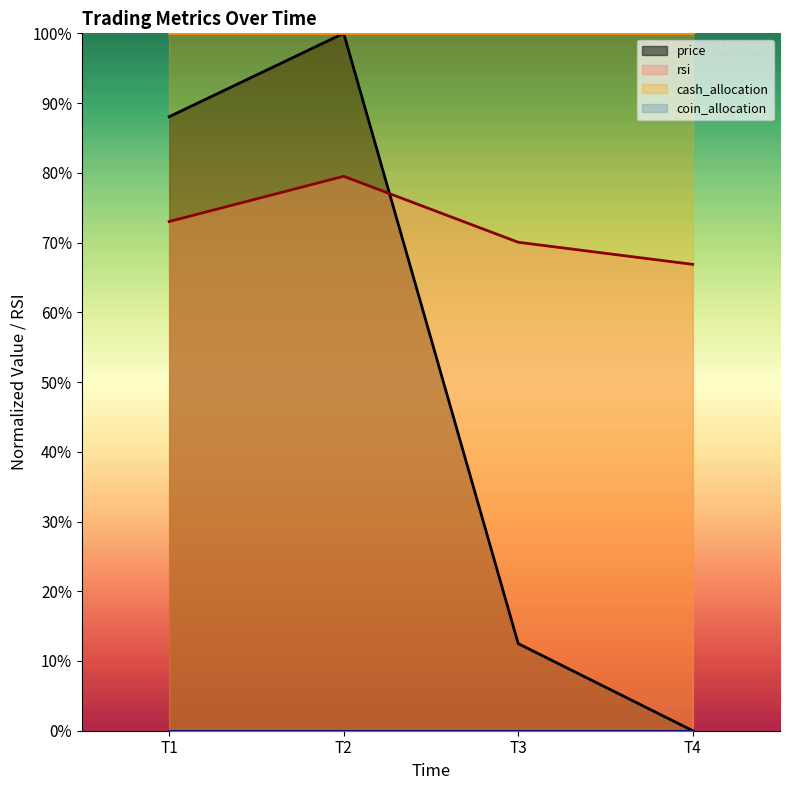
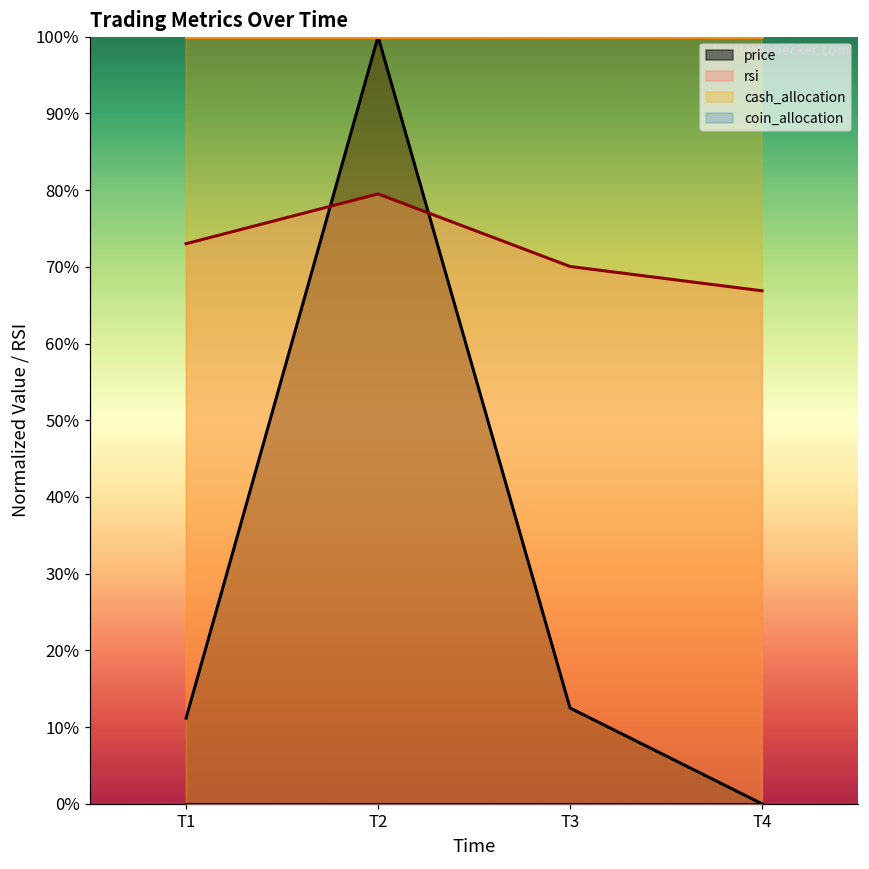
  {
    "price": {
-     "T1": "88%",
+     "T1": "11%",
      "T3": "12%"
    },
    "coin_allocation": {
      "T1": "0%",
      "T2": "0%",
      "T3": "0%"
    }
  }
